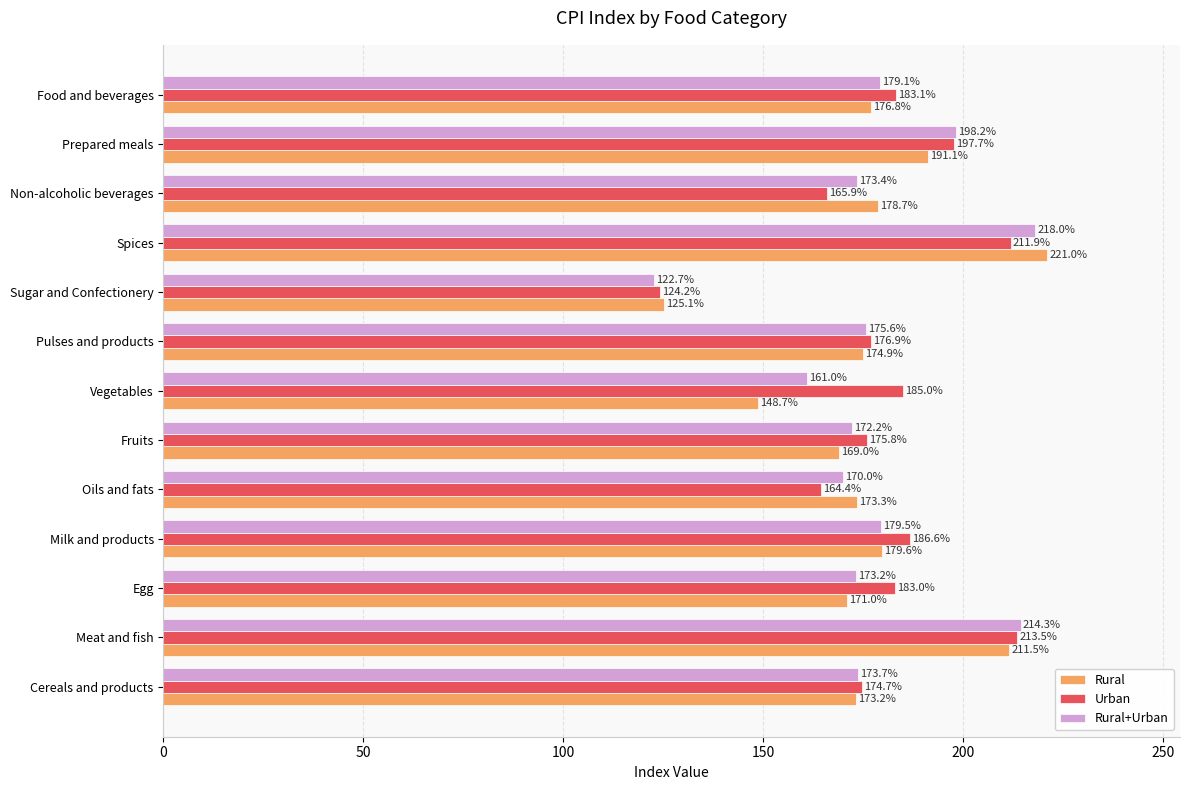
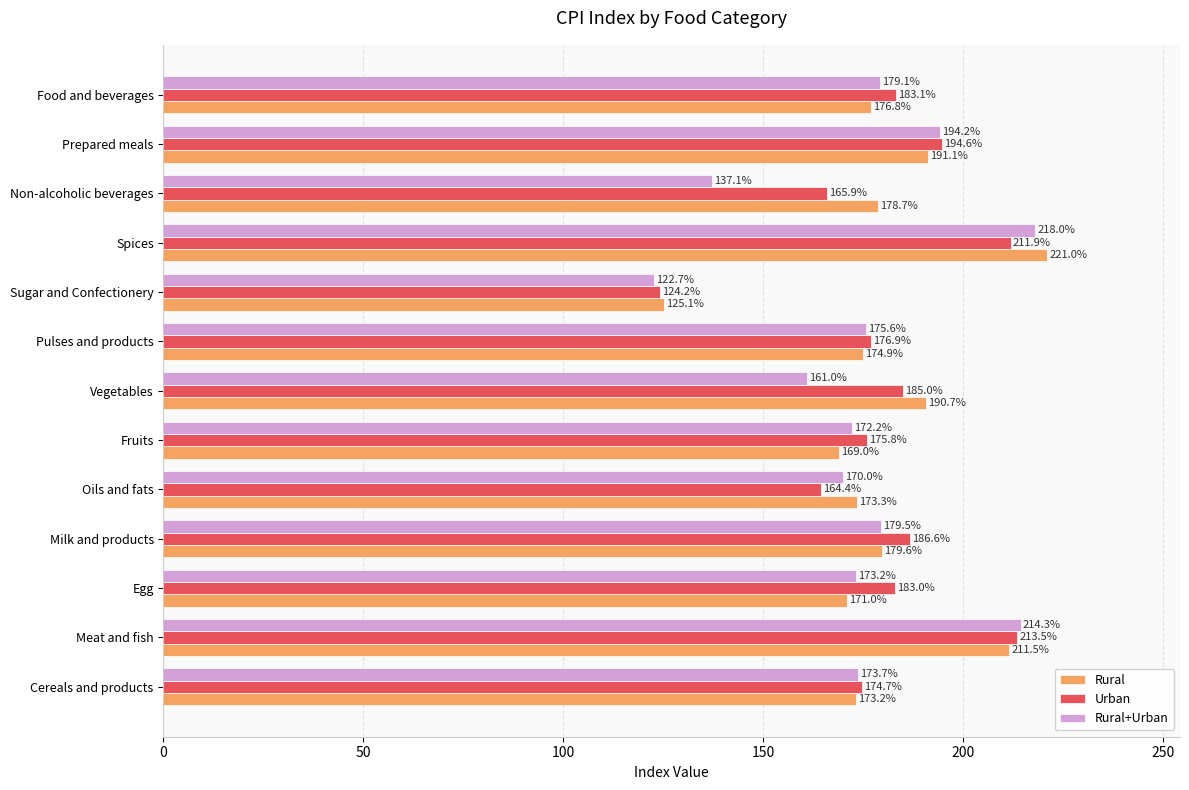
  {
    "Rural": {
      "Food and beverages": "176.8%",
      "Prepared meals": "191.1%",
      "Non-alcoholic beverages": "178.7%",
      "Spices": "221.0%",
      "Sugar and Confectionery": "125.1%",
      "Pulses and products": "174.9%",
-     "Vegetables": "148.7%",
+     "Vegetables": "190.7%",
      "Fruits": "169.0%",
      "Oils and fats": "173.3%",
      "Milk and products": "179.6%",
      "Egg": "171.0%",
      "Meat and fish": "211.5%",
      "Cereals and products": "173.2%"
    },
    "Urban": {
      "Food and beverages": "183.1%",
-     "Prepared meals": "197.7%",
+     "Prepared meals": "194.6%",
      "Non-alcoholic beverages": "165.9%",
      "Spices": "211.9%",
      "Sugar and Confectionery": "124.2%",
      "Pulses and products": "176.9%",
      "Vegetables": "185.0%",
      "Fruits": "175.8%",
      "Oils and fats": "164.4%",
      "Milk and products": "186.6%",
      "Egg": "183.0%",
      "Meat and fish": "213.5%",
      "Cereals and products": "174.7%"
    },
    "Rural+Urban": {
      "Food and beverages": "179.1%",
-     "Prepared meals": "198.2%",
-     "Non-alcoholic beverages": "173.4%",
+     "Prepared meals": "194.2%",
+     "Non-alcoholic beverages": "137.1%",
      "Spices": "218.0%",
      "Sugar and Confectionery": "122.7%",
      "Pulses and products": "175.6%",
      "Vegetables": "161.0%",
      "Fruits": "172.2%",
      "Oils and fats": "170.0%",
      "Milk and products": "179.5%",
      "Egg": "173.2%",
      "Meat and fish": "214.3%",
      "Cereals and products": "173.7%"
    }
  }
